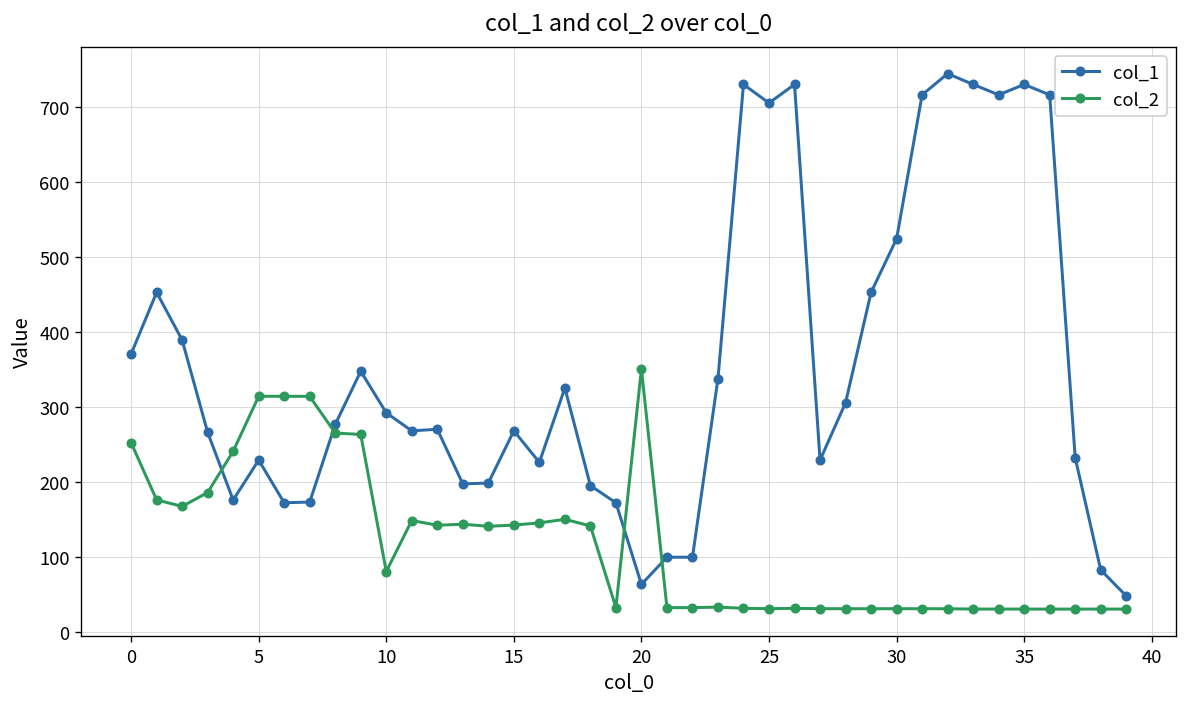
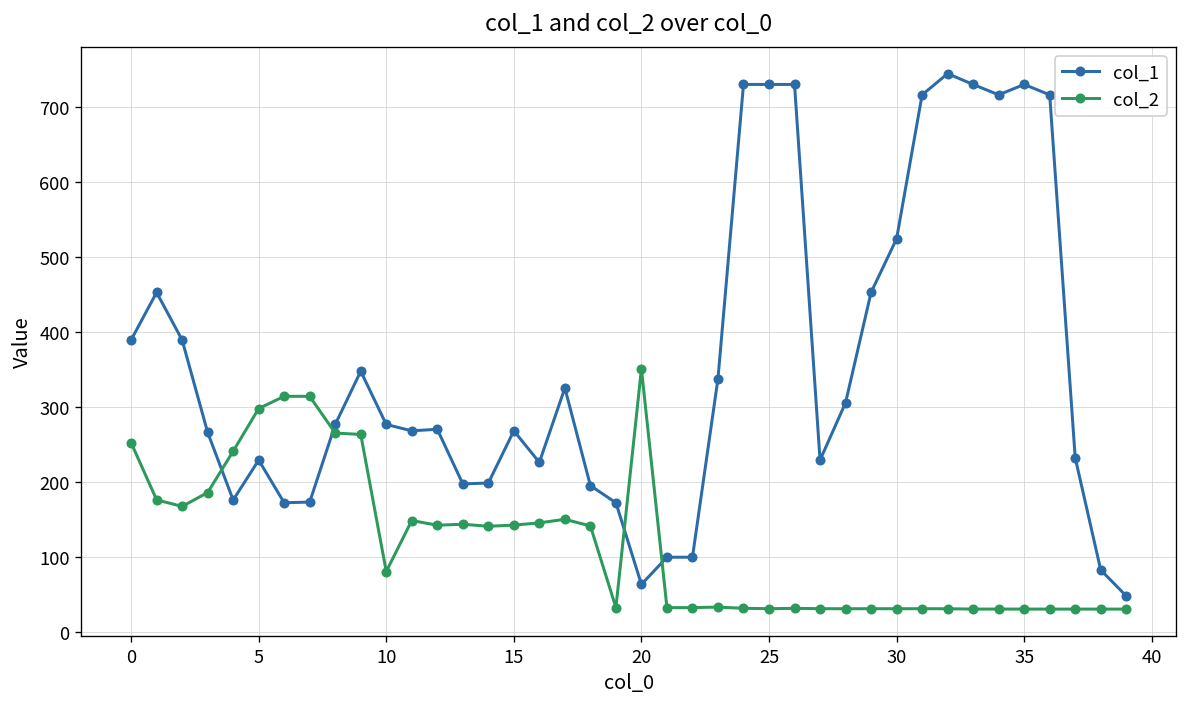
  {
    "col_1": {
-     "0": 370,
+     "0": 390,
      "5": 230,
-     "10": 290,
+     "10": 280,
      "15": 270,
      "20": 60,
-     "25": 700,
+     "25": 730,
      "30": 520,
      "35": 730
    },
    "col_2": {
      "0": 250,
-     "5": 310,
+     "5": 300,
      "10": 80,
      "15": 140,
      "20": 350,
      "25": 30,
      "30": 30,
      "35": 30
    }
  }
